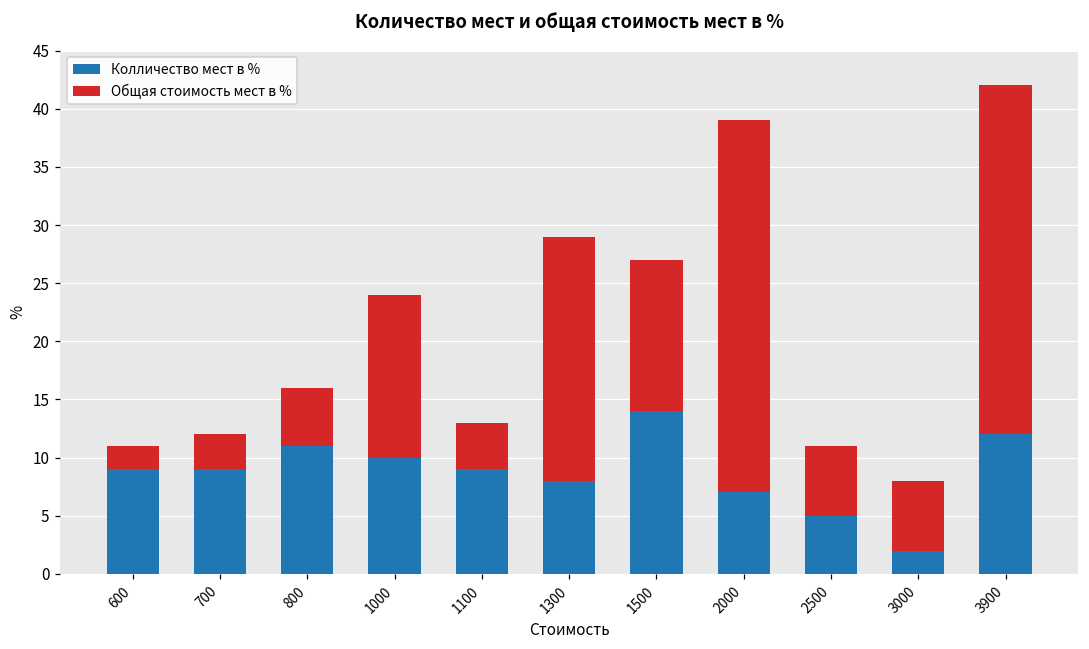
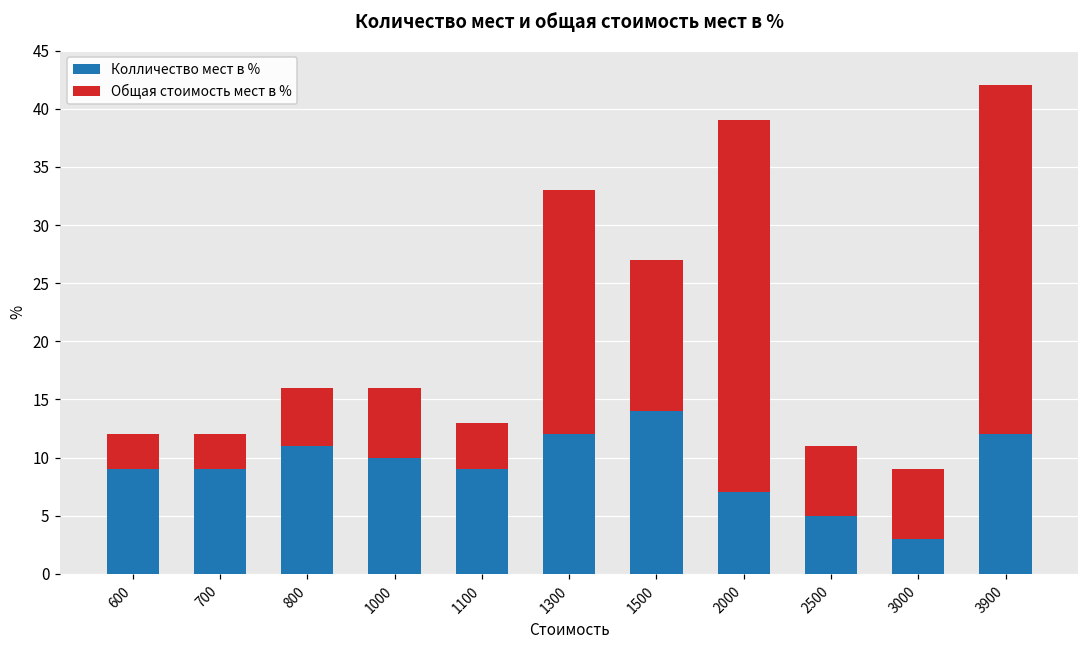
  {
    "Колличество мест в %": {
      "600": 9,
      "700": 9,
      "800": 11,
      "1000": 10,
      "1100": 9,
-     "1300": 8,
+     "1300": 12,
      "1500": 14,
      "2000": 7,
      "2500": 5,
-     "3000": 2,
+     "3000": 3,
      "3900": 12
    },
    "Общая стоимость мест в %": {
-     "600": 2,
+     "600": 3,
      "700": 3,
      "800": 5,
-     "1000": 14,
+     "1000": 6,
      "1100": 4,
      "1300": 21,
      "1500": 13,
      "2000": 32,
      "2500": 6,
      "3000": 6,
      "3900": 30
    }
  }
